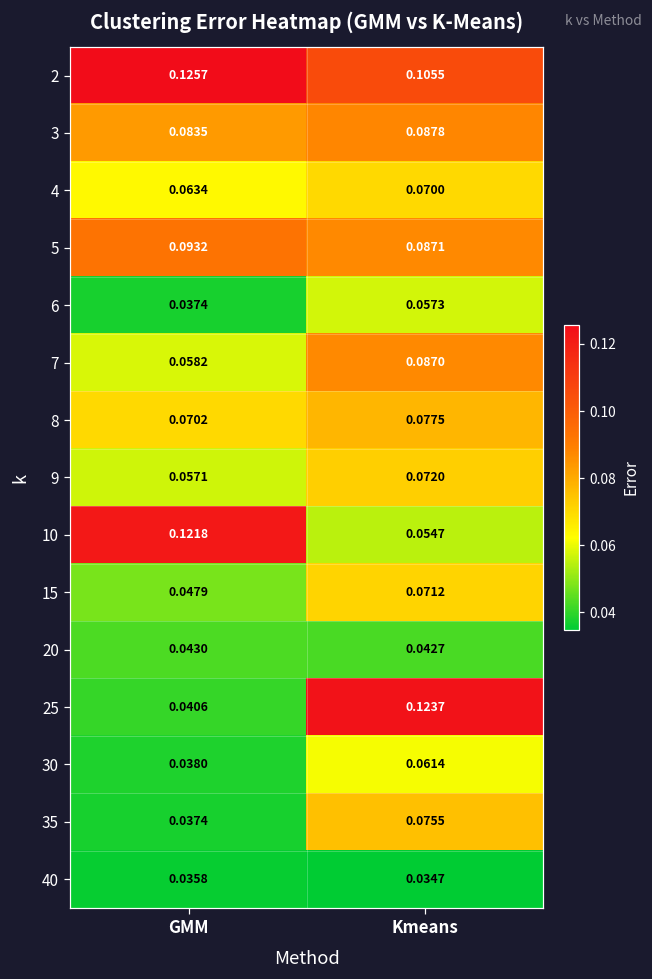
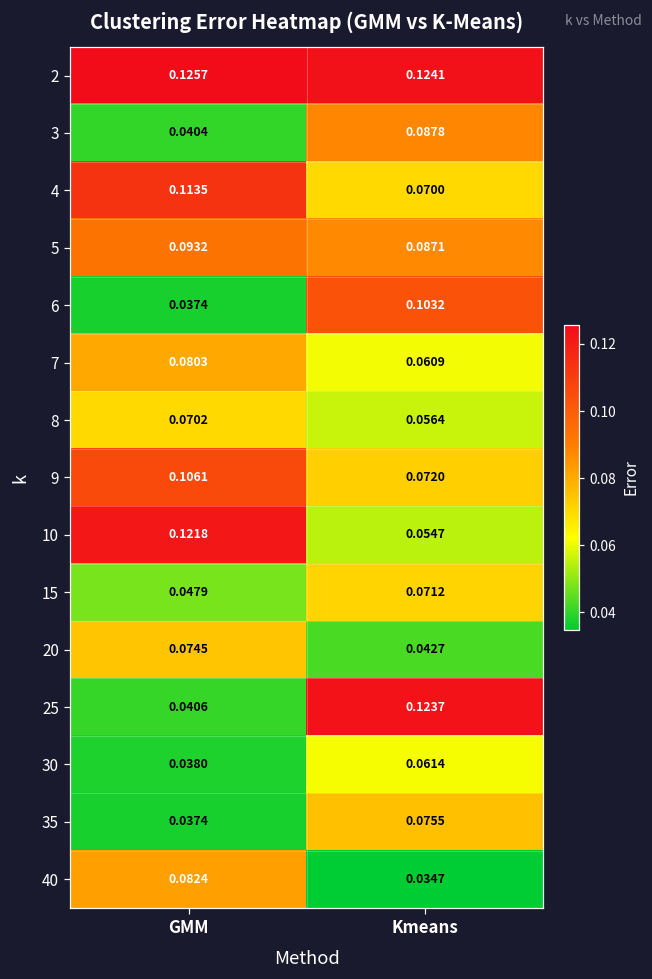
  {
    "2": {
      "GMM": 0.1257,
-     "Kmeans": 0.1055
+     "Kmeans": 0.1241
    },
    "3": {
-     "GMM": 0.0835,
+     "GMM": 0.0404,
      "Kmeans": 0.0878
    },
    "4": {
-     "GMM": 0.0634,
+     "GMM": 0.1135,
      "Kmeans": 0.0700
    },
    "5": {
      "GMM": 0.0932,
      "Kmeans": 0.0871
    },
    "6": {
      "GMM": 0.0374,
-     "Kmeans": 0.0573
+     "Kmeans": 0.1032
    },
    "7": {
-     "GMM": 0.0582,
-     "Kmeans": 0.0870
+     "GMM": 0.0803,
+     "Kmeans": 0.0609
    },
    "8": {
      "GMM": 0.0702,
-     "Kmeans": 0.0775
+     "Kmeans": 0.0564
    },
    "9": {
-     "GMM": 0.0571,
+     "GMM": 0.1061,
      "Kmeans": 0.0720
    },
    "10": {
      "GMM": 0.1218,
      "Kmeans": 0.0547
    },
    "15": {
      "GMM": 0.0479,
      "Kmeans": 0.0712
    },
    "20": {
-     "GMM": 0.0430,
+     "GMM": 0.0745,
      "Kmeans": 0.0427
    },
    "25": {
      "GMM": 0.0406,
      "Kmeans": 0.1237
    },
    "30": {
      "GMM": 0.0380,
      "Kmeans": 0.0614
    },
    "35": {
      "GMM": 0.0374,
      "Kmeans": 0.0755
    },
    "40": {
-     "GMM": 0.0358,
+     "GMM": 0.0824,
      "Kmeans": 0.0347
    }
  }
